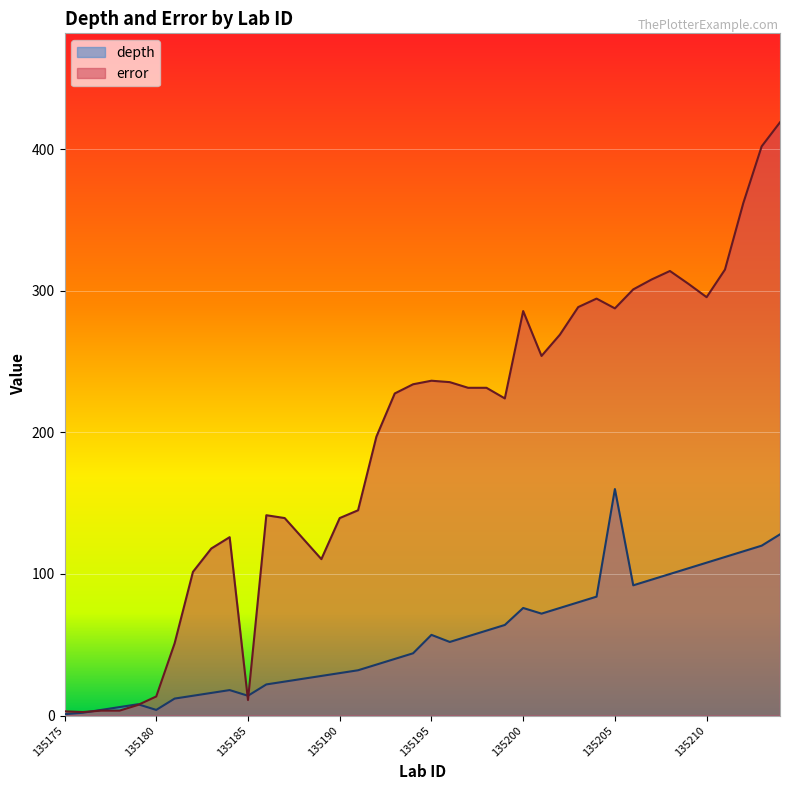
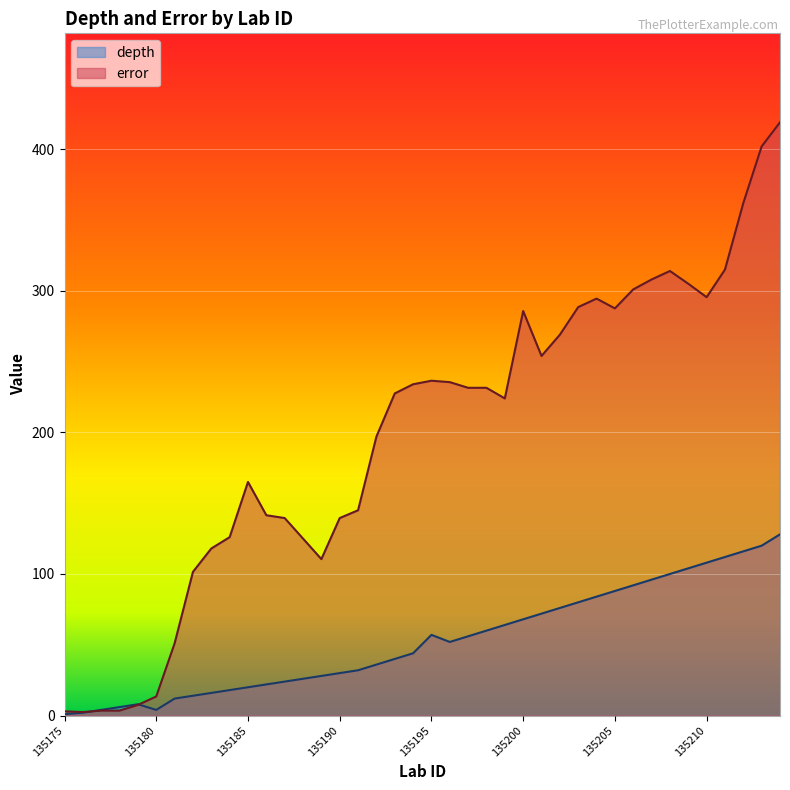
  {
    "depth": {
      "135175": 1,
      "135180": 4,
-     "135185": 14,
+     "135185": 20,
      "135190": 30,
      "135195": 57,
-     "135200": 76,
-     "135205": 160,
+     "135200": 68,
+     "135205": 88,
      "135210": 108
    },
    "error": {
      "135175": 3,
      "135180": 14,
-     "135185": 11,
+     "135185": 165,
      "135190": 140,
      "135195": 237,
      "135200": 286,
      "135205": 288,
      "135210": 296
    }
  }
